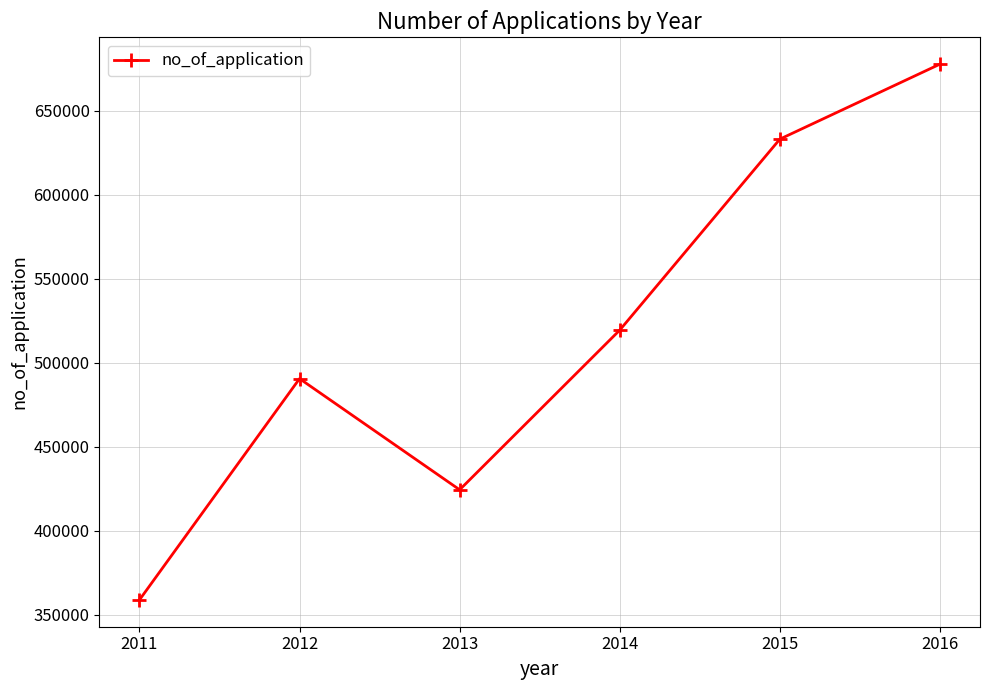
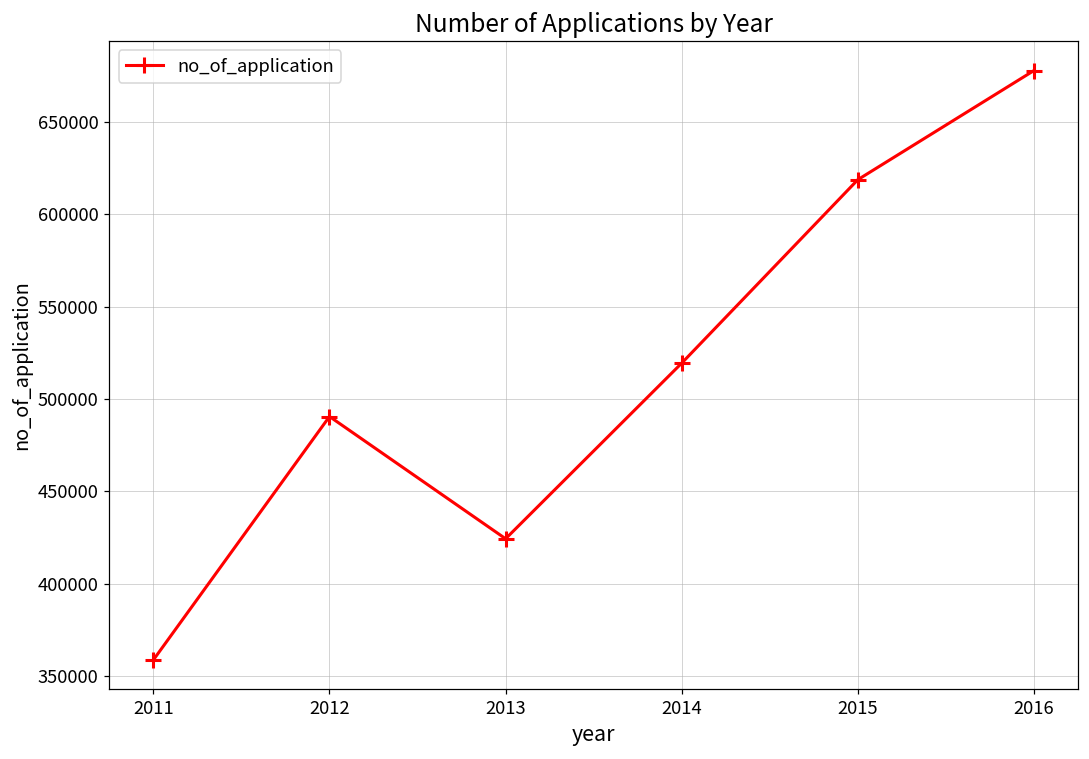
  {
    "2011": 359000,
    "2012": 491000,
    "2013": 424000,
    "2014": 519000,
-   "2015": 633000,
+   "2015": 619000,
    "2016": 678000
  }
